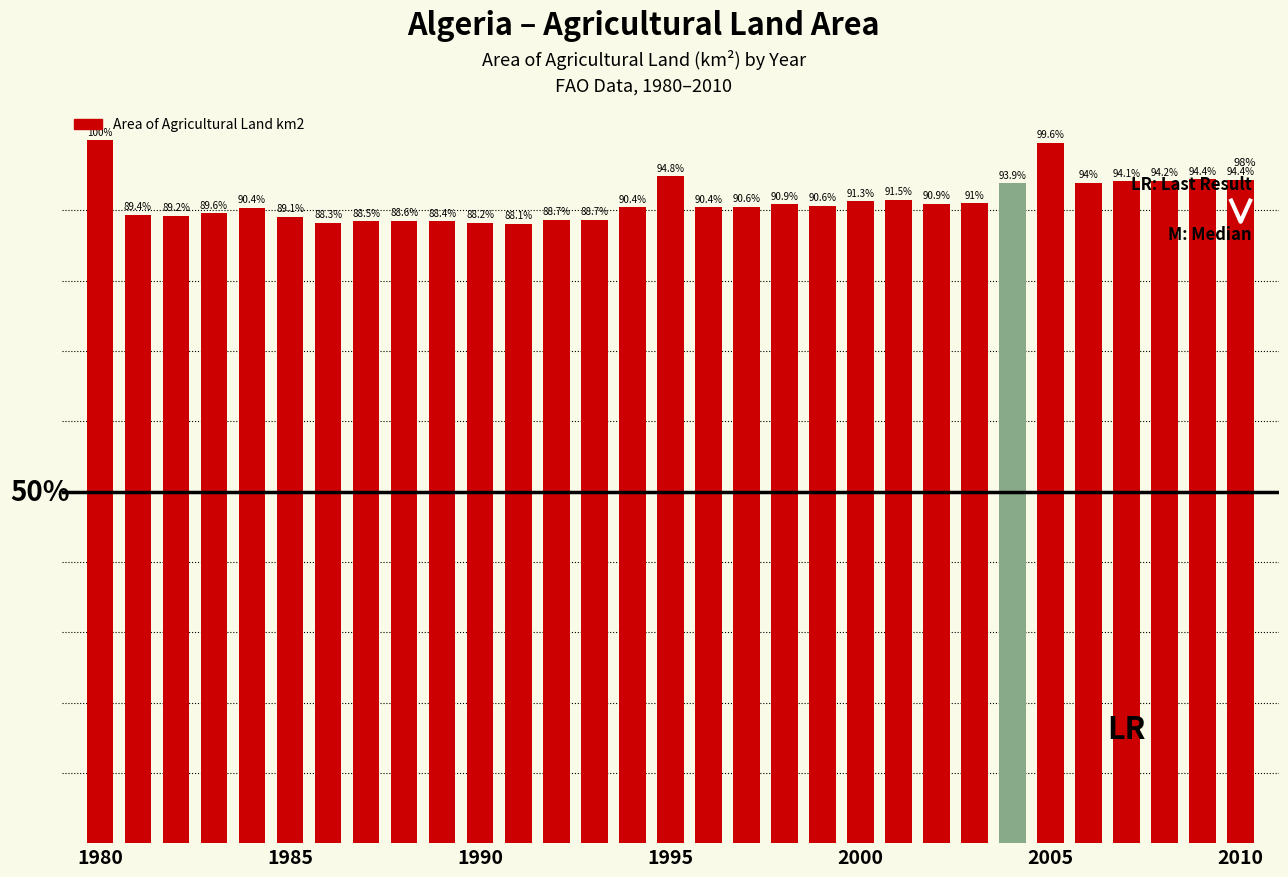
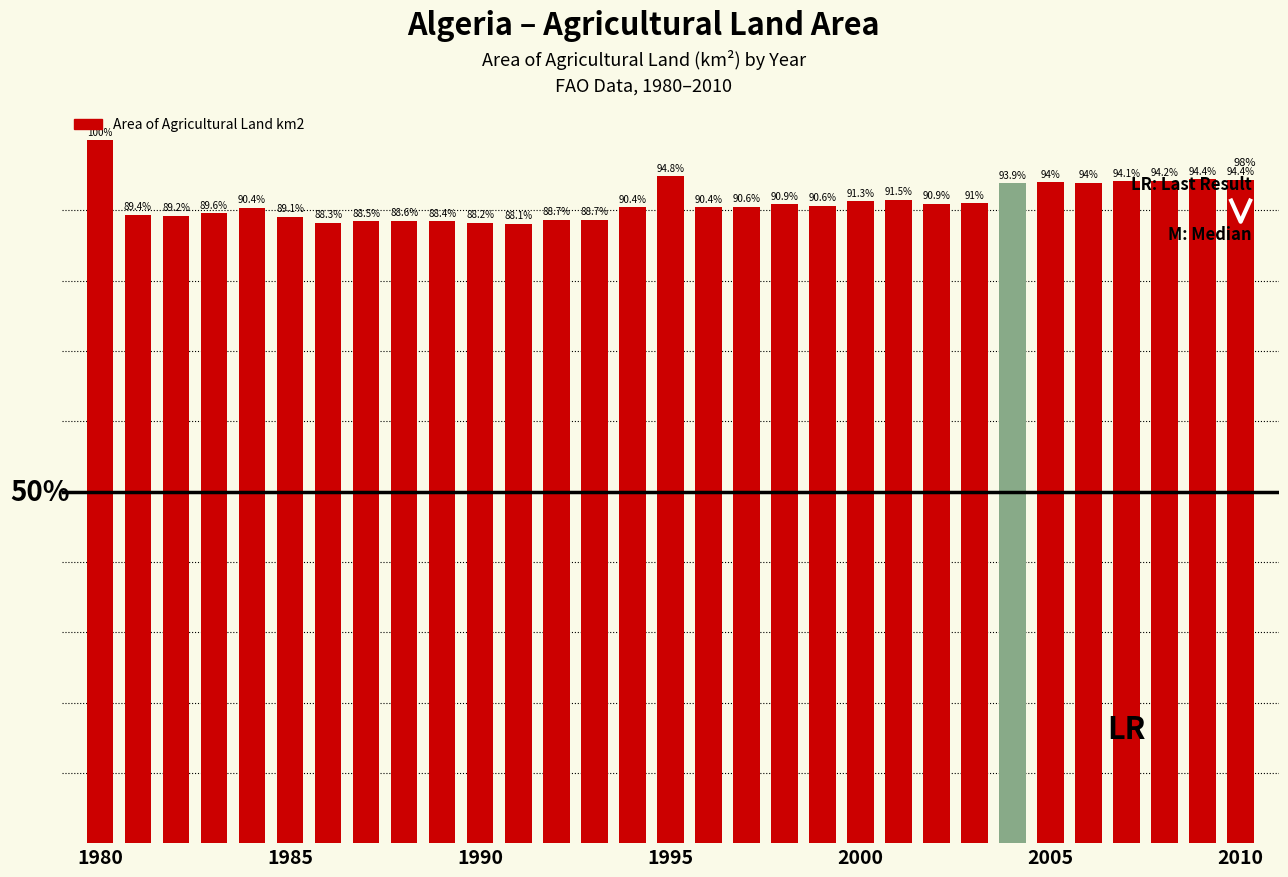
  {
    "Area of Agricultural Land km2": {
      "1980": "100%",
      "1985": "89.1%",
      "1990": "88.2%",
      "1995": "94.8%",
      "2000": "91.3%",
-     "2005": "99.6%",
+     "2005": "94%",
      "2010": "94.4%"
    }
  }
